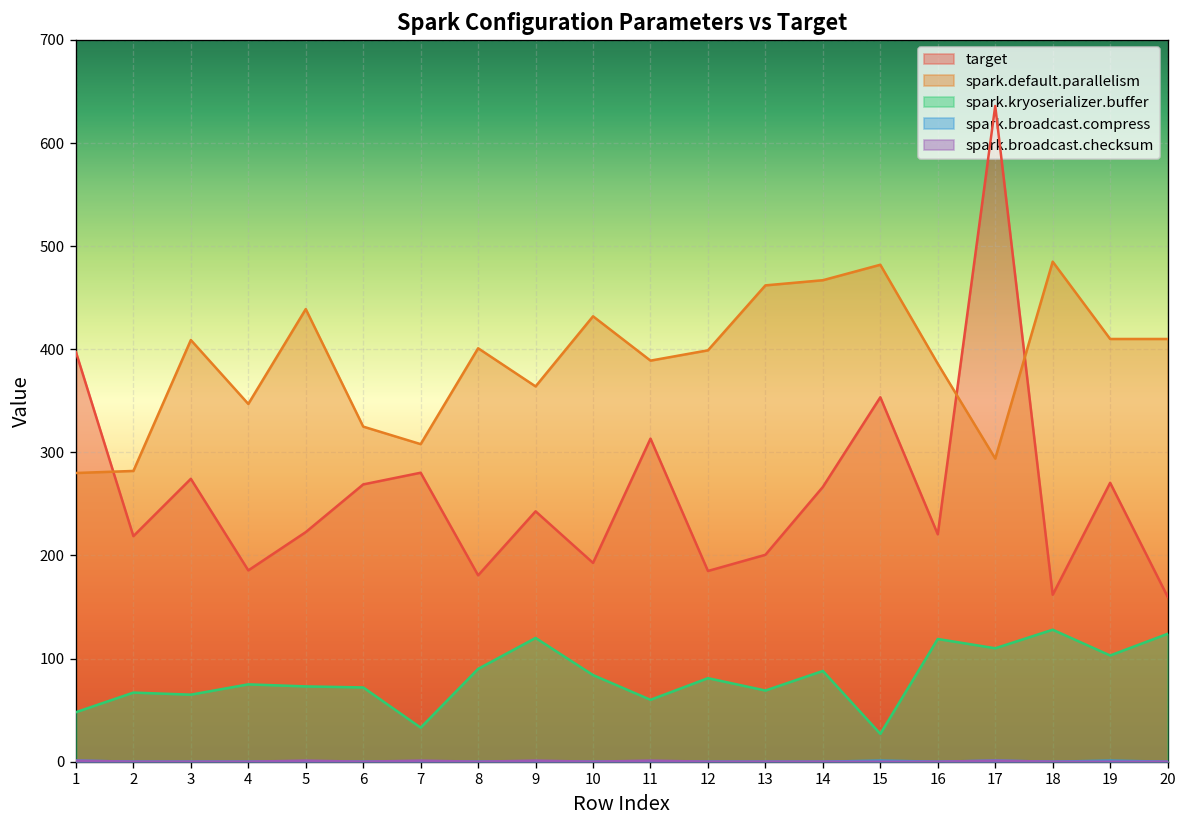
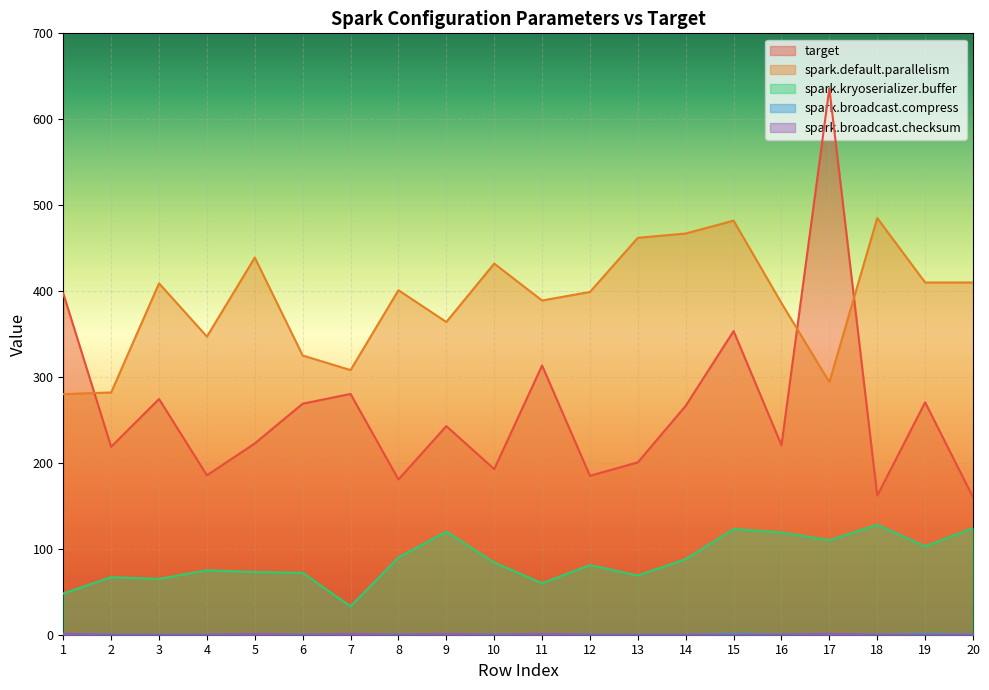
  {
    "spark.kryoserializer.buffer": {
      "1": 50,
      "2": 70,
      "3": 70,
      "4": 80,
      "5": 70,
      "6": 70,
      "7": 30,
      "8": 90,
      "9": 120,
      "10": 80,
      "11": 60,
      "12": 80,
      "13": 70,
      "14": 90,
-     "15": 30,
+     "15": 120,
      "16": 120,
      "17": 110,
      "18": 130,
      "19": 100,
      "20": 120
    }
  }
